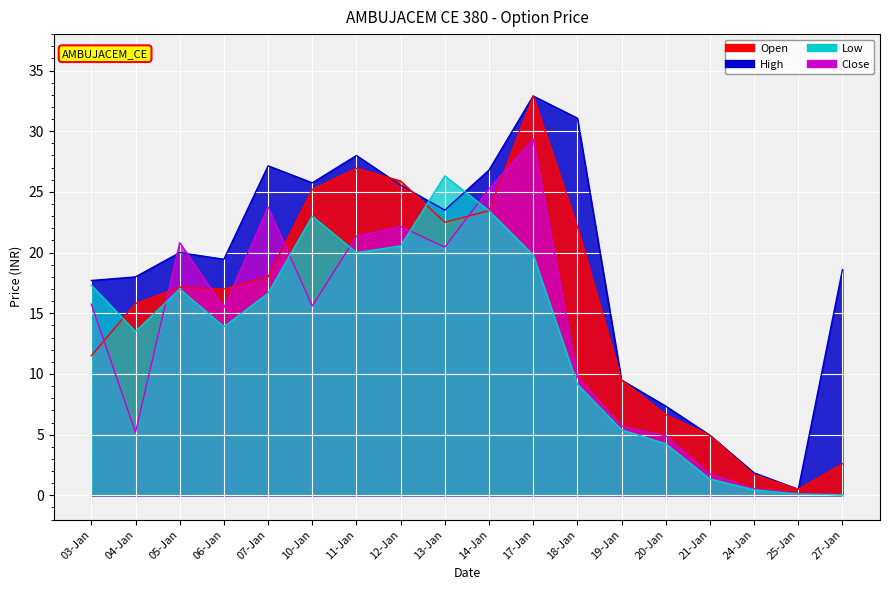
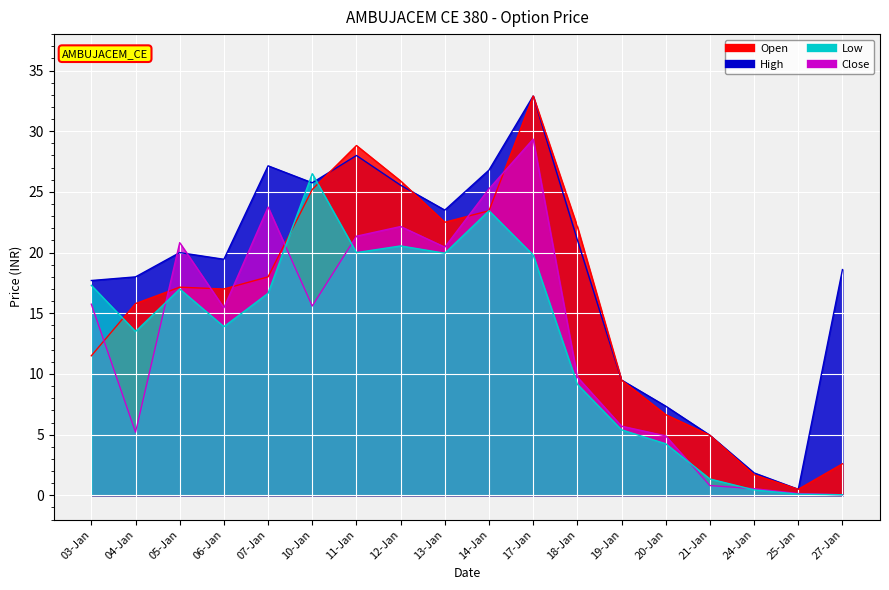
  {
    "High": {
      "03-Jan": 17.7,
      "04-Jan": 18.0,
      "05-Jan": 20.0,
      "06-Jan": 19.5,
      "07-Jan": 27.2,
      "10-Jan": 25.8,
      "11-Jan": 28.0,
      "12-Jan": 25.6,
      "13-Jan": 23.5,
      "14-Jan": 26.8,
-     "18-Jan": 31.1,
+     "18-Jan": 21.1,
      "20-Jan": 7.4,
      "27-Jan": 18.6
    },
    "Open": {
      "03-Jan": 11.5,
      "04-Jan": 15.8,
      "06-Jan": 17.0,
      "07-Jan": 18.0,
      "10-Jan": 25.2,
-     "11-Jan": 27.0,
+     "11-Jan": 28.8,
      "12-Jan": 25.9,
      "13-Jan": 22.5,
      "18-Jan": 22.1,
      "20-Jan": 6.7,
      "27-Jan": 2.6
    },
    "Close": {
      "03-Jan": 15.8,
      "04-Jan": 5.2,
      "05-Jan": 20.8,
      "06-Jan": 15.5,
      "07-Jan": 23.8,
      "10-Jan": 15.6,
      "11-Jan": 21.4,
      "12-Jan": 22.2,
      "13-Jan": 20.5,
      "14-Jan": 25.3,
      "17-Jan": 29.4,
      "18-Jan": 9.8,
      "19-Jan": 5.7,
      "20-Jan": 4.9,
-     "21-Jan": 1.8
+     "21-Jan": 0.8
    },
    "Low": {
      "03-Jan": 17.3,
      "04-Jan": 13.5,
      "06-Jan": 13.9,
      "07-Jan": 16.7,
-     "10-Jan": 23.0,
+     "10-Jan": 26.5,
      "11-Jan": 20.0,
      "12-Jan": 20.6,
-     "13-Jan": 26.3,
+     "13-Jan": 20.0,
      "17-Jan": 19.8,
      "18-Jan": 9.2,
      "19-Jan": 5.4,
      "20-Jan": 4.3,
      "21-Jan": 1.4
    }
  }
